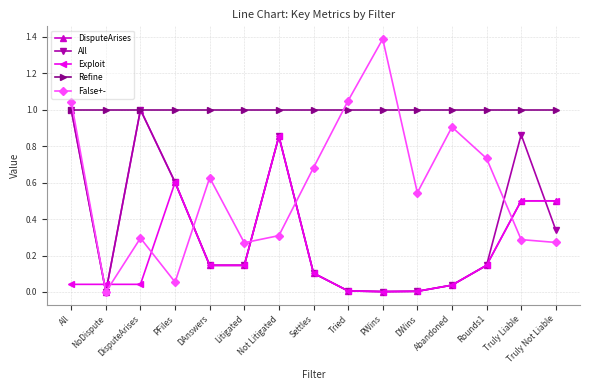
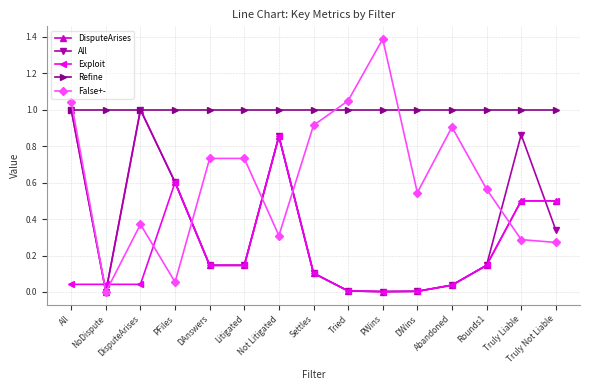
  {
    "False+-": {
      "All": 1.04,
-     "DisputeArises": 0.30,
+     "DisputeArises": 0.37,
      "PFiles": 0.05,
-     "DAnswers": 0.63,
-     "Litigated": 0.27,
+     "DAnswers": 0.73,
+     "Litigated": 0.73,
      "Not Litigated": 0.31,
-     "Settles": 0.68,
+     "Settles": 0.91,
      "Tried": 1.05,
      "PWins": 1.39,
      "DWins": 0.54,
      "Abandoned": 0.90,
-     "Rounds1": 0.73,
+     "Rounds1": 0.56,
      "Truly Liable": 0.29,
      "Truly Not Liable": 0.27
    }
  }
